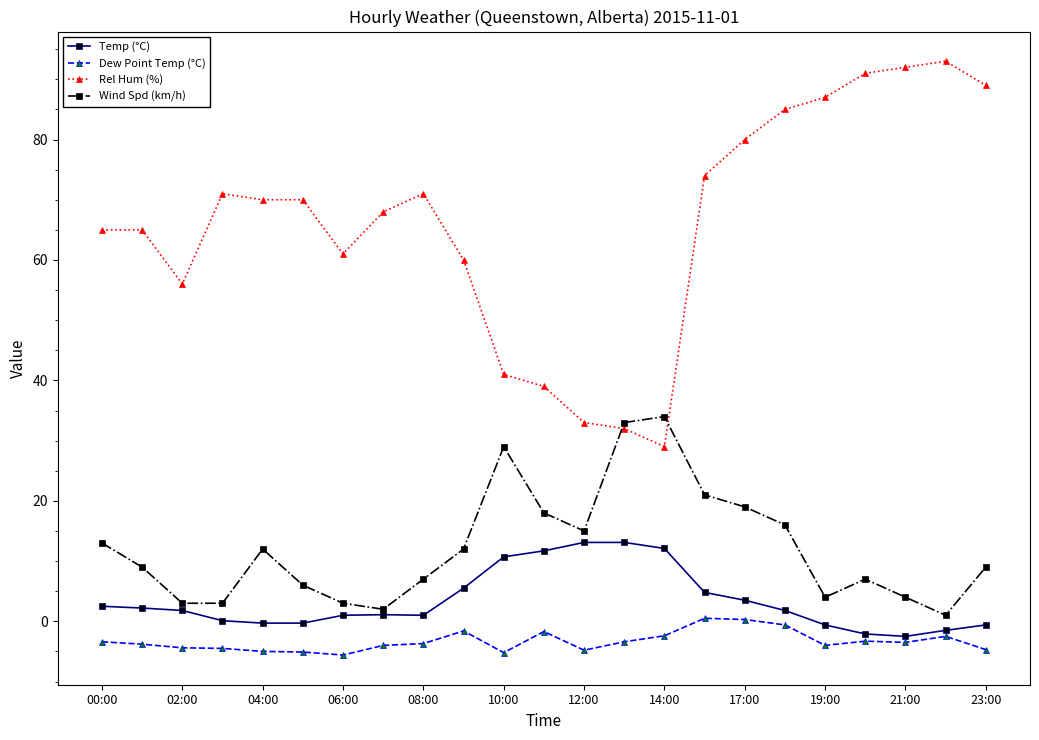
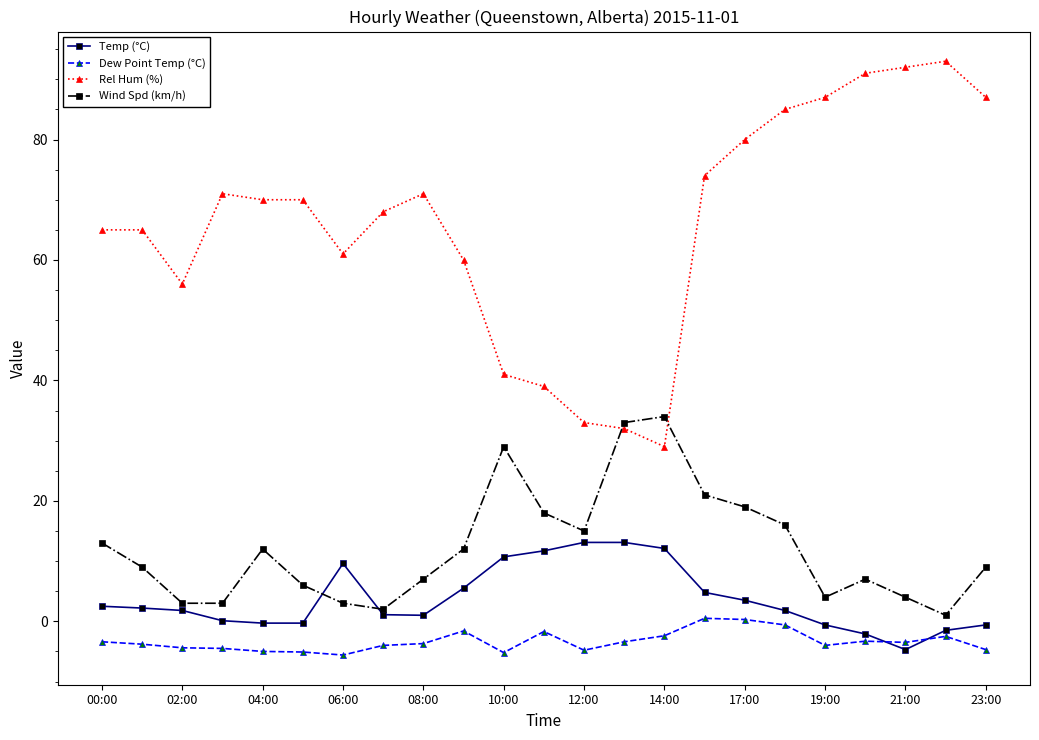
  {
    "Temp (°C)": {
      "00:00": 3,
      "02:00": 2,
      "04:00": 0,
-     "06:00": 1,
+     "06:00": 10,
      "08:00": 1,
      "10:00": 11,
      "12:00": 13,
      "14:00": 12,
      "17:00": 4,
      "19:00": -1,
-     "21:00": -3,
+     "21:00": -5,
      "23:00": -1
    },
    "Dew Point Temp (°C)": {
      "00:00": -3,
      "02:00": -4,
      "04:00": -5,
      "06:00": -6,
      "08:00": -4,
      "10:00": -5,
      "12:00": -5,
      "14:00": -2,
      "17:00": 0,
      "19:00": -4,
      "21:00": -4,
      "23:00": -5
    },
    "Rel Hum (%)": {
      "00:00": 65,
      "02:00": 56,
      "04:00": 70,
      "06:00": 61,
      "08:00": 71,
      "10:00": 41,
      "12:00": 33,
      "14:00": 29,
      "17:00": 80,
      "19:00": 87,
      "21:00": 92,
-     "23:00": 89
+     "23:00": 87
    },
    "Wind Spd (km/h)": {
      "00:00": 13,
      "02:00": 3,
      "04:00": 12,
      "06:00": 3,
      "08:00": 7,
      "10:00": 29,
      "12:00": 15,
      "14:00": 34,
      "17:00": 19,
      "19:00": 4,
      "21:00": 4,
      "23:00": 9
    }
  }
